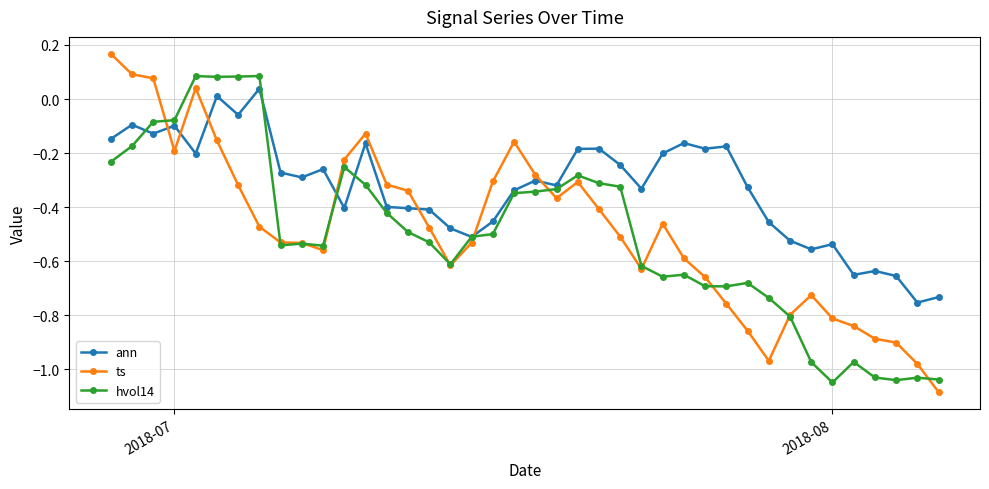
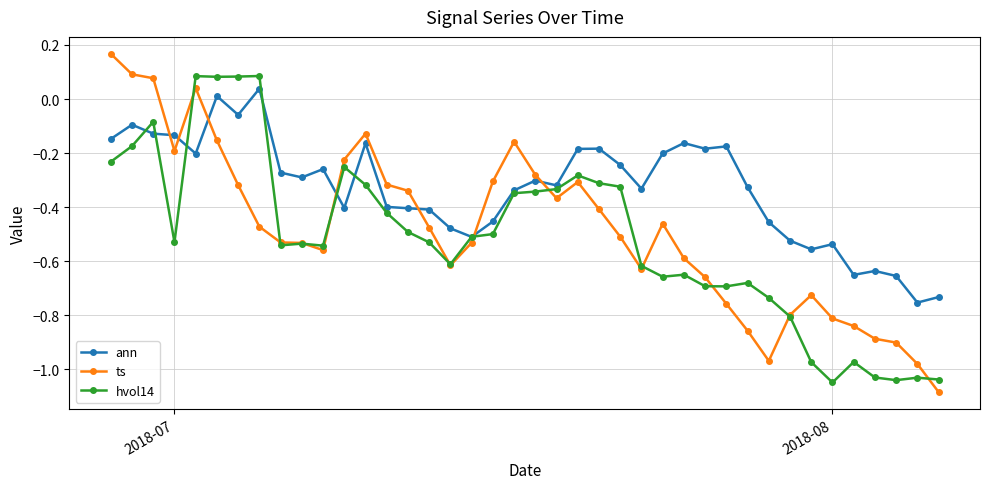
  {
    "ann": {
-     "2018-07": -0.10,
+     "2018-07": -0.13,
      "2018-08": -0.54
    },
    "ts": {
      "2018-07": -0.19,
      "2018-08": -0.81
    },
    "hvol14": {
-     "2018-07": -0.08,
+     "2018-07": -0.53,
      "2018-08": -1.05
    }
  }
